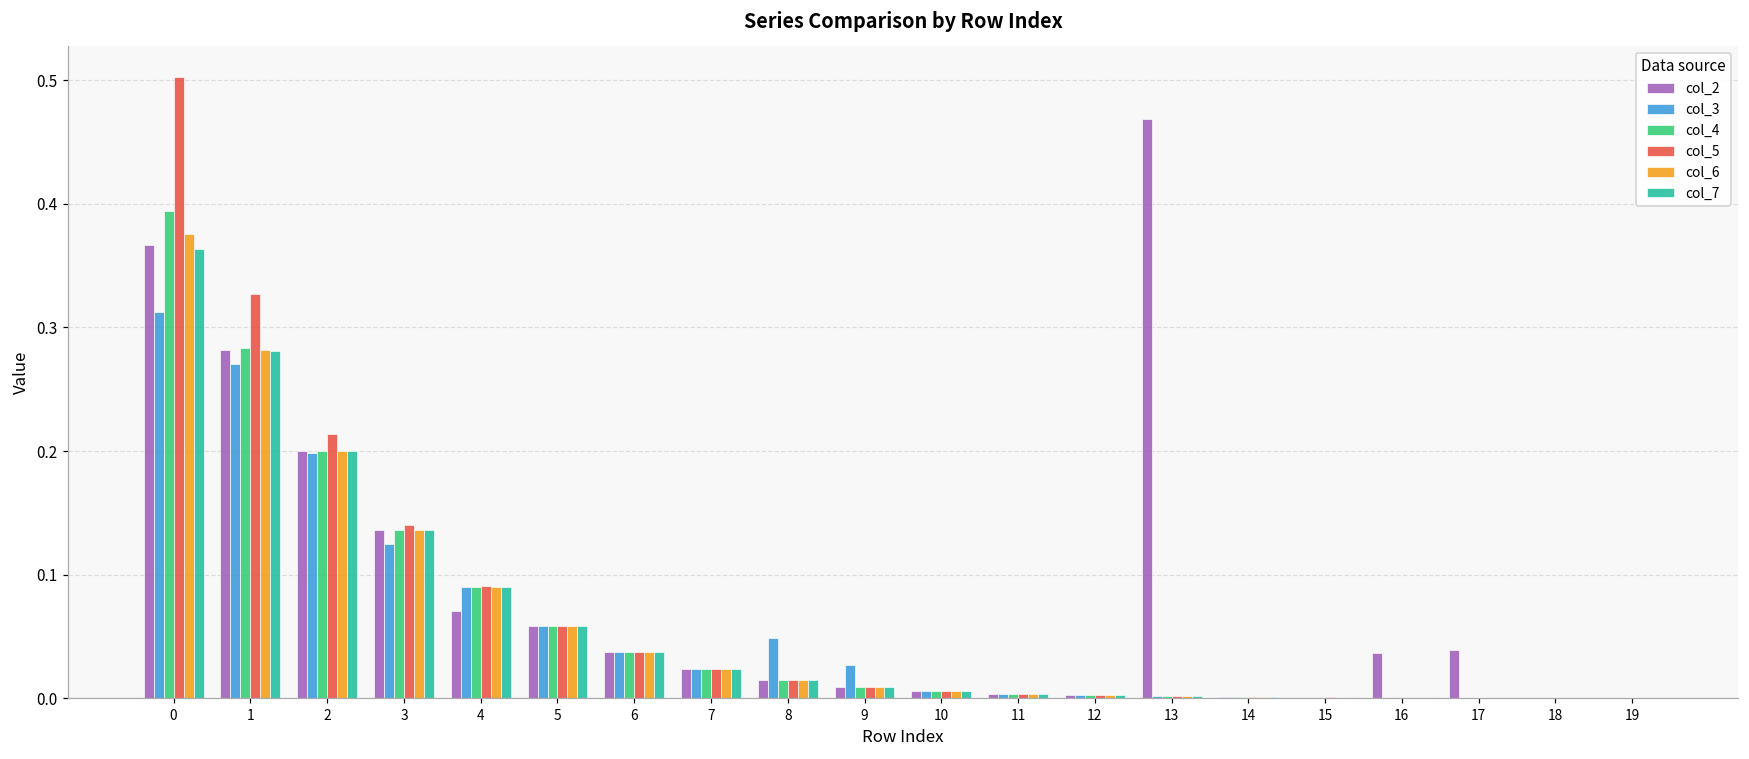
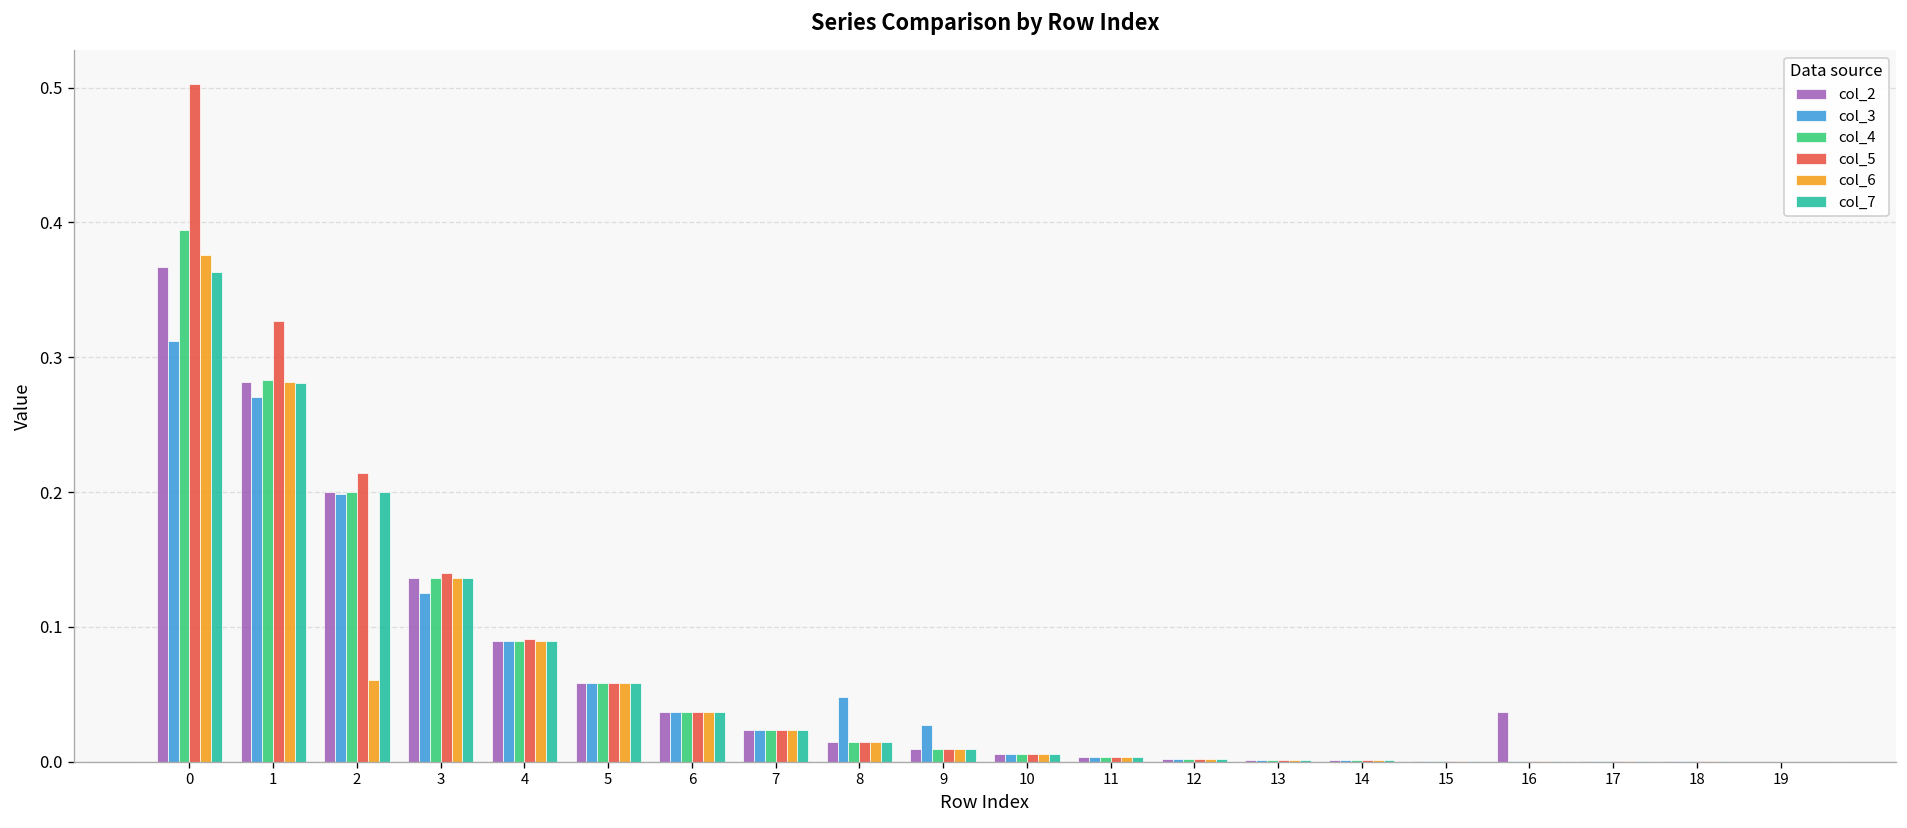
  {
    "col_2": {
      "0": 0.367,
      "1": 0.282,
      "2": 0.200,
      "3": 0.136,
-     "4": 0.071,
+     "4": 0.090,
      "5": 0.058,
      "6": 0.037,
      "7": 0.024,
      "8": 0.015,
      "9": 0.009,
      "10": 0.006,
      "11": 0.004,
      "12": 0.002,
-     "13": 0.469,
+     "13": 0.001,
      "16": 0.036,
-     "17": 0.039
+     "17": 0.000
    },
    "col_3": {
      "0": 0.312,
      "1": 0.271,
      "2": 0.199,
      "3": 0.125,
      "4": 0.090,
      "5": 0.058,
      "6": 0.037,
      "7": 0.024,
      "8": 0.048,
      "9": 0.027,
      "10": 0.006,
      "11": 0.004,
      "12": 0.002
    },
    "col_5": {
      "0": 0.503,
      "1": 0.327,
      "2": 0.214,
      "3": 0.140,
      "4": 0.091,
      "5": 0.058,
      "6": 0.037,
      "7": 0.024,
      "8": 0.015,
      "9": 0.009,
      "10": 0.006,
      "11": 0.004,
      "12": 0.002
    },
    "col_6": {
      "0": 0.376,
      "1": 0.282,
-     "2": 0.200,
+     "2": 0.061,
      "3": 0.136,
      "4": 0.090,
      "5": 0.058,
      "6": 0.037,
      "7": 0.024,
      "8": 0.015,
      "9": 0.009,
      "10": 0.006,
      "11": 0.004,
      "12": 0.002
    }
  }
